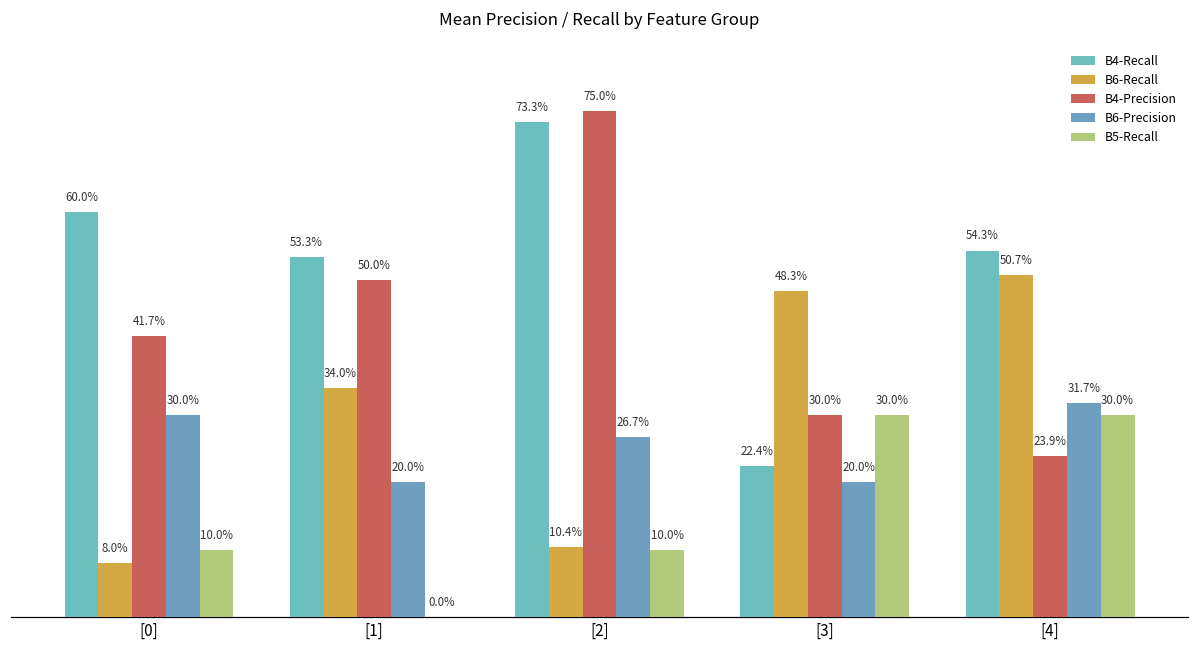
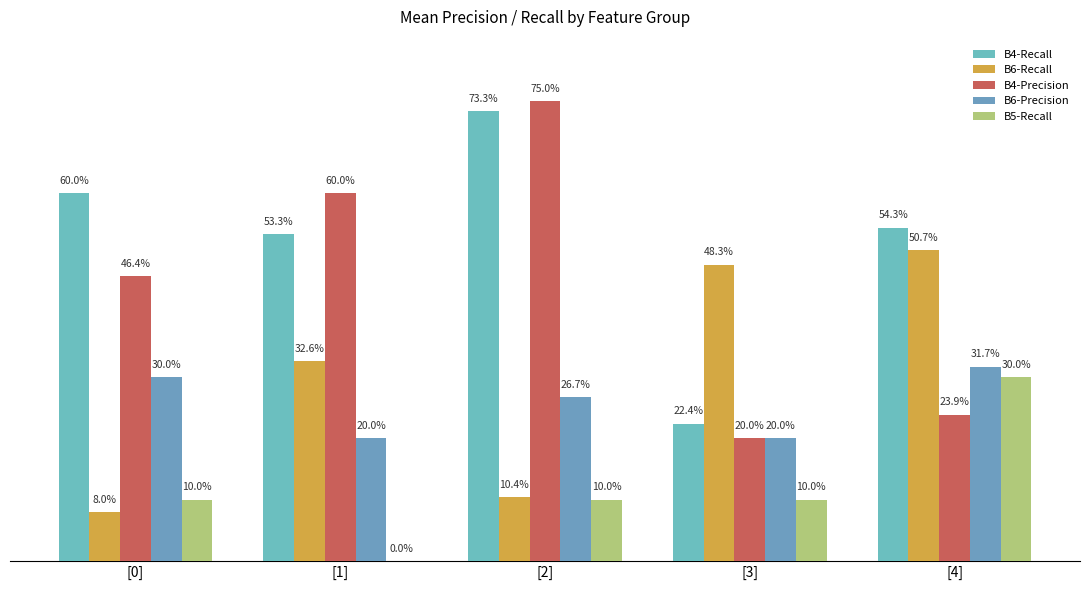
  {
    "B6-Recall": {
      "[0]": "8.0%",
-     "[1]": "34.0%",
+     "[1]": "32.6%",
      "[2]": "10.4%",
      "[3]": "48.3%",
      "[4]": "50.7%"
    },
    "B4-Precision": {
-     "[0]": "41.7%",
-     "[1]": "50.0%",
+     "[0]": "46.4%",
+     "[1]": "60.0%",
      "[2]": "75.0%",
-     "[3]": "30.0%",
+     "[3]": "20.0%",
      "[4]": "23.9%"
    },
    "B5-Recall": {
      "[0]": "10.0%",
      "[1]": "0.0%",
      "[2]": "10.0%",
-     "[3]": "30.0%",
+     "[3]": "10.0%",
      "[4]": "30.0%"
    }
  }
